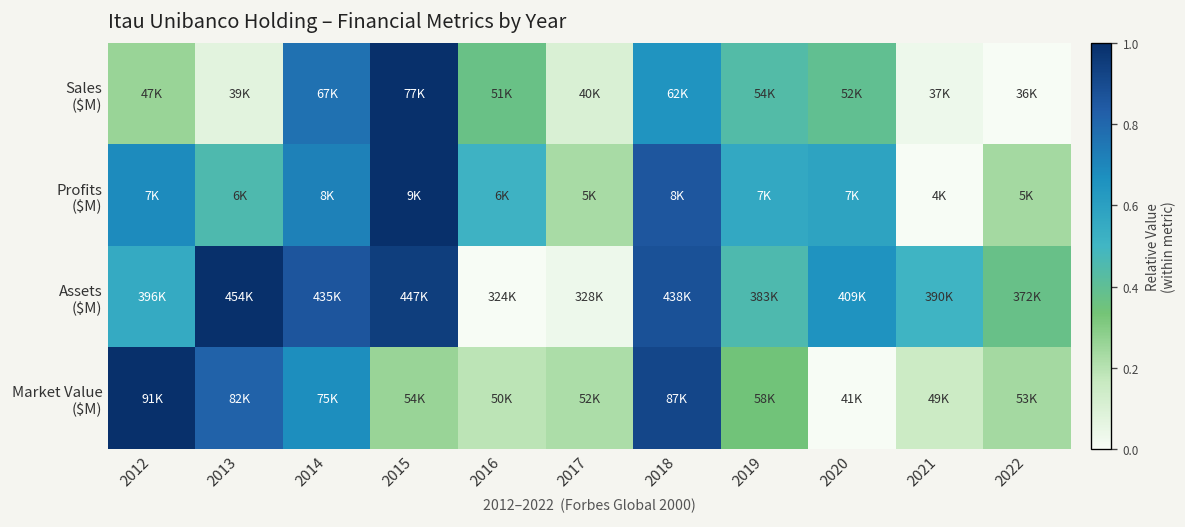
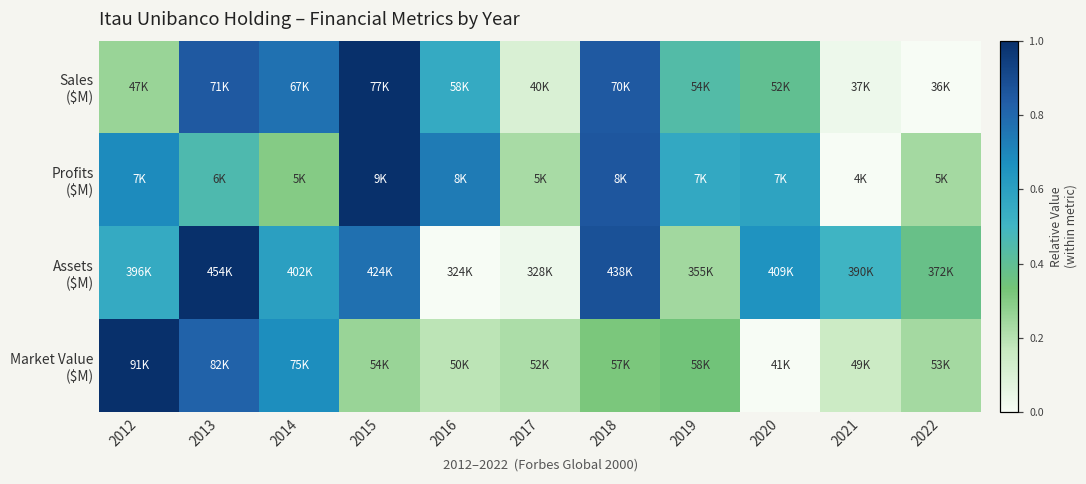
  {
    "Sales ($M)": {
      "2012": "47K",
-     "2013": "39K",
+     "2013": "71K",
      "2014": "67K",
      "2015": "77K",
-     "2016": "51K",
+     "2016": "58K",
      "2017": "40K",
-     "2018": "62K",
+     "2018": "70K",
      "2019": "54K",
      "2020": "52K",
      "2021": "37K",
      "2022": "36K"
    },
    "Profits ($M)": {
      "2012": "7K",
      "2013": "6K",
-     "2014": "8K",
+     "2014": "5K",
      "2015": "9K",
-     "2016": "6K",
+     "2016": "8K",
      "2017": "5K",
      "2018": "8K",
      "2019": "7K",
      "2020": "7K",
      "2021": "4K",
      "2022": "5K"
    },
    "Assets ($M)": {
      "2012": "396K",
      "2013": "454K",
-     "2014": "435K",
-     "2015": "447K",
+     "2014": "402K",
+     "2015": "424K",
      "2016": "324K",
      "2017": "328K",
      "2018": "438K",
-     "2019": "383K",
+     "2019": "355K",
      "2020": "409K",
      "2021": "390K",
      "2022": "372K"
    },
    "Market Value ($M)": {
      "2012": "91K",
      "2013": "82K",
      "2014": "75K",
      "2015": "54K",
      "2016": "50K",
      "2017": "52K",
-     "2018": "87K",
+     "2018": "57K",
      "2019": "58K",
      "2020": "41K",
      "2021": "49K",
      "2022": "53K"
    }
  }
